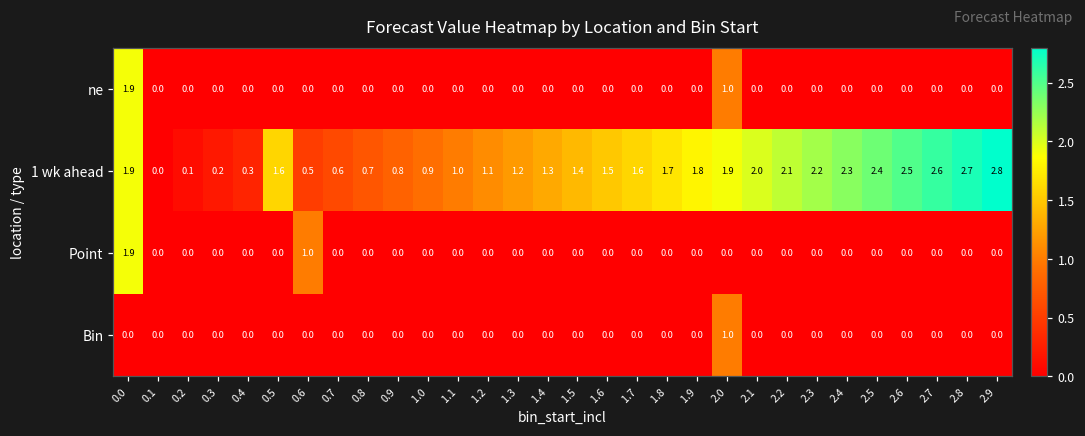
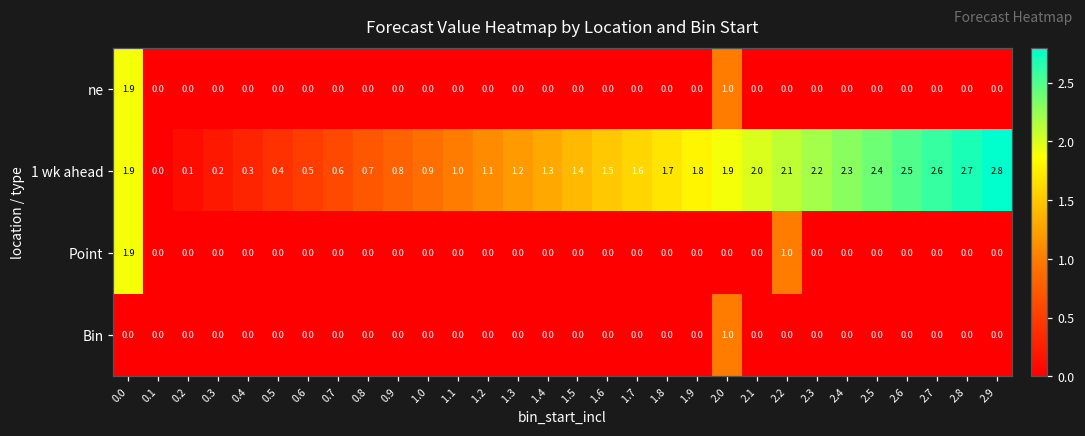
  {
    "ne": {
      "0.0": 1.9,
      "0.1": 0.0,
      "0.2": 0.0,
      "0.3": 0.0,
      "0.4": 0.0,
      "0.5": 0.0,
      "0.6": 0.0,
      "0.7": 0.0,
      "0.8": 0.0,
      "0.9": 0.0,
      "1.0": 0.0,
      "1.1": 0.0,
      "1.2": 0.0,
      "1.3": 0.0,
      "1.4": 0.0,
      "1.5": 0.0,
      "1.6": 0.0,
      "1.7": 0.0,
      "1.8": 0.0,
      "1.9": 0.0,
      "2.0": 1.0,
      "2.1": 0.0,
      "2.2": 0.0,
      "2.3": 0.0,
      "2.4": 0.0,
      "2.5": 0.0,
      "2.6": 0.0,
      "2.7": 0.0,
      "2.8": 0.0,
      "2.9": 0.0
    },
    "1 wk ahead": {
      "0.0": 1.9,
      "0.1": 0.0,
      "0.2": 0.1,
      "0.3": 0.2,
      "0.4": 0.3,
-     "0.5": 1.6,
+     "0.5": 0.4,
      "0.6": 0.5,
      "0.7": 0.6,
      "0.8": 0.7,
      "0.9": 0.8,
      "1.0": 0.9,
      "1.1": 1.0,
      "1.2": 1.1,
      "1.3": 1.2,
      "1.4": 1.3,
      "1.5": 1.4,
      "1.6": 1.5,
      "1.7": 1.6,
      "1.8": 1.7,
      "1.9": 1.8,
      "2.0": 1.9,
      "2.1": 2.0,
      "2.2": 2.1,
      "2.3": 2.2,
      "2.4": 2.3,
      "2.5": 2.4,
      "2.6": 2.5,
      "2.7": 2.6,
      "2.8": 2.7,
      "2.9": 2.8
    },
    "Point": {
      "0.0": 1.9,
      "0.1": 0.0,
      "0.2": 0.0,
      "0.3": 0.0,
      "0.4": 0.0,
      "0.5": 0.0,
-     "0.6": 1.0,
+     "0.6": 0.0,
      "0.7": 0.0,
      "0.8": 0.0,
      "0.9": 0.0,
      "1.0": 0.0,
      "1.1": 0.0,
      "1.2": 0.0,
      "1.3": 0.0,
      "1.4": 0.0,
      "1.5": 0.0,
      "1.6": 0.0,
      "1.7": 0.0,
      "1.8": 0.0,
      "1.9": 0.0,
      "2.0": 0.0,
      "2.1": 0.0,
-     "2.2": 0.0,
+     "2.2": 1.0,
      "2.3": 0.0,
      "2.4": 0.0,
      "2.5": 0.0,
      "2.6": 0.0,
      "2.7": 0.0,
      "2.8": 0.0,
      "2.9": 0.0
    },
    "Bin": {
      "0.0": 0.0,
      "0.1": 0.0,
      "0.2": 0.0,
      "0.3": 0.0,
      "0.4": 0.0,
      "0.5": 0.0,
      "0.6": 0.0,
      "0.7": 0.0,
      "0.8": 0.0,
      "0.9": 0.0,
      "1.0": 0.0,
      "1.1": 0.0,
      "1.2": 0.0,
      "1.3": 0.0,
      "1.4": 0.0,
      "1.5": 0.0,
      "1.6": 0.0,
      "1.7": 0.0,
      "1.8": 0.0,
      "1.9": 0.0,
      "2.0": 1.0,
      "2.1": 0.0,
      "2.2": 0.0,
      "2.3": 0.0,
      "2.4": 0.0,
      "2.5": 0.0,
      "2.6": 0.0,
      "2.7": 0.0,
      "2.8": 0.0,
      "2.9": 0.0
    }
  }
